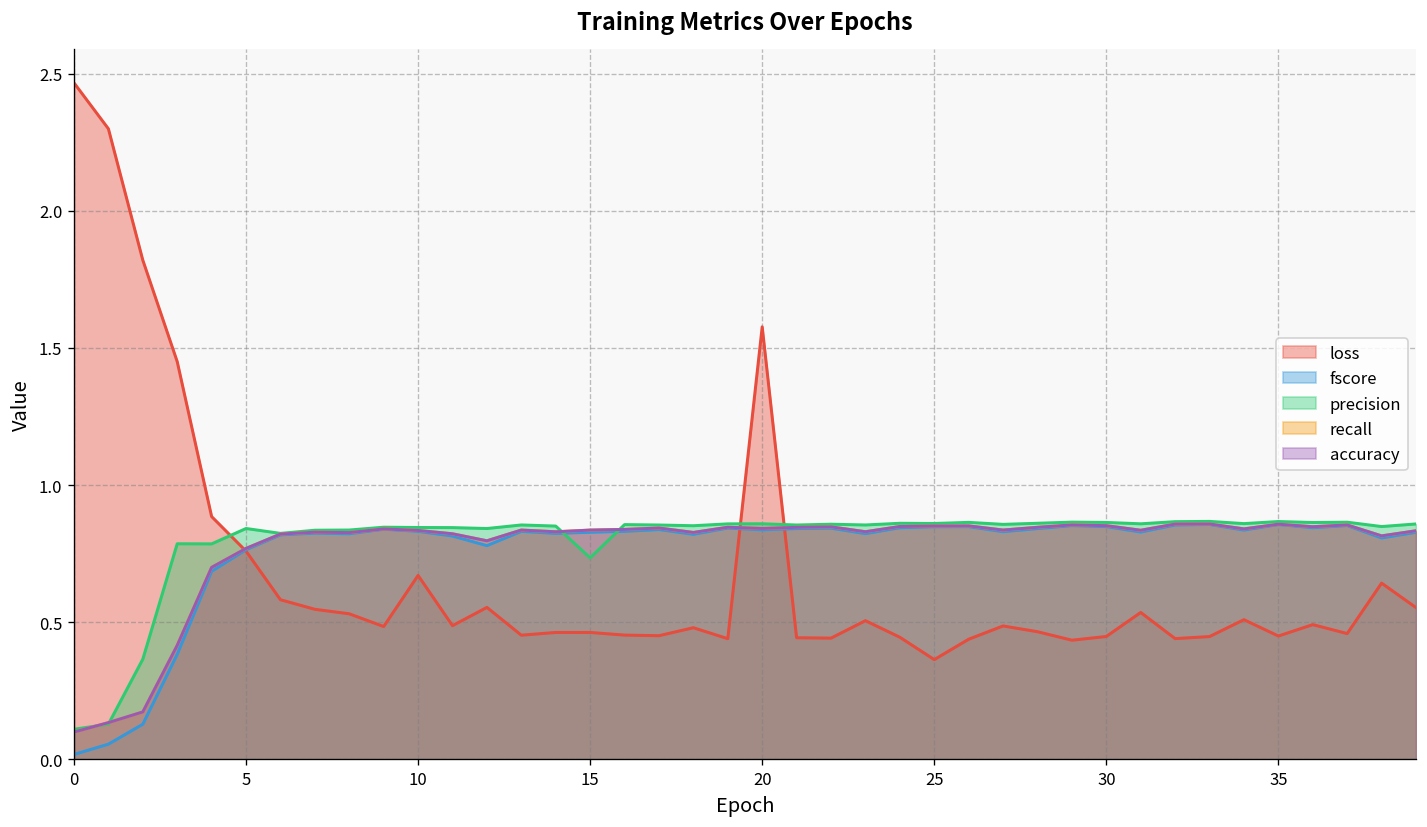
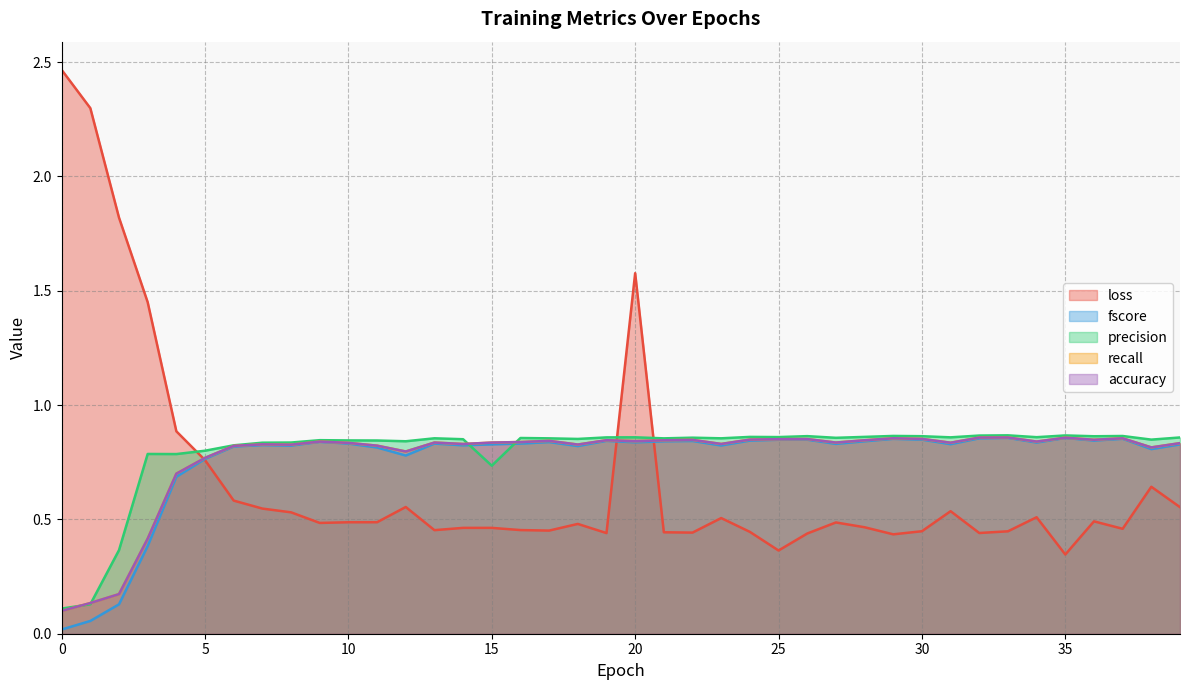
  {
    "loss": {
      "0": 2.47,
-     "10": 0.67,
+     "10": 0.49,
      "15": 0.46,
      "20": 1.58,
      "25": 0.36,
      "30": 0.45,
-     "35": 0.45
+     "35": 0.35
    },
    "fscore": {
      "0": 0.02
    },
    "precision": {
-     "5": 0.84,
+     "5": 0.80,
      "15": 0.73,
      "20": 0.86,
      "30": 0.86
    }
  }
